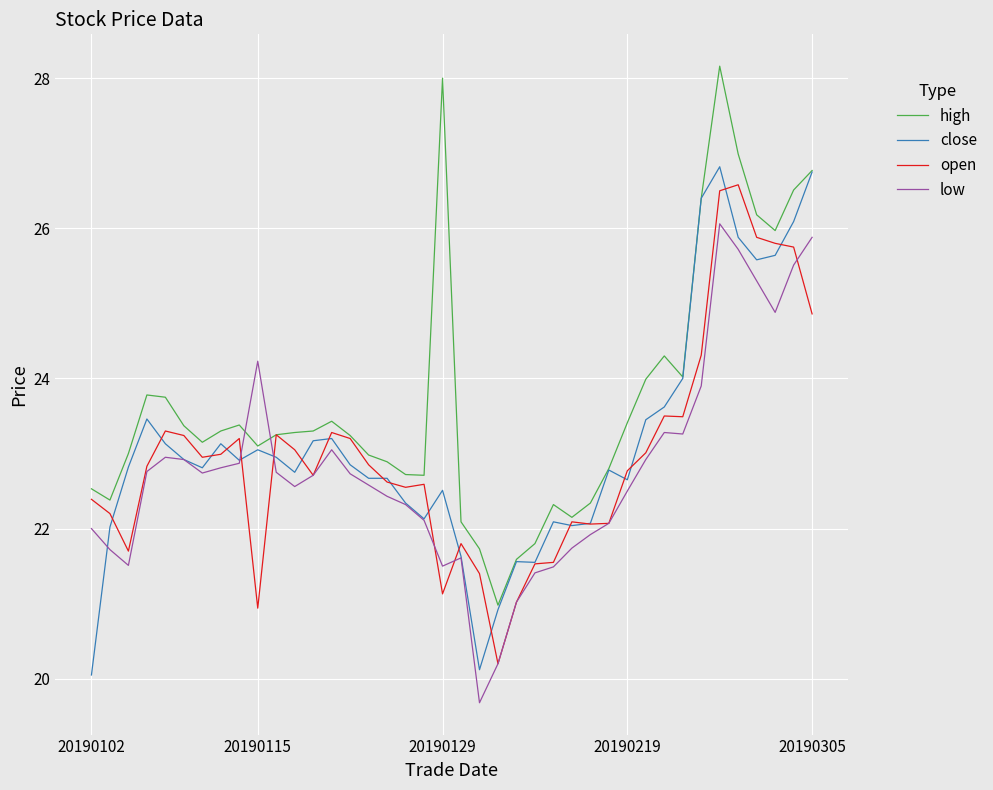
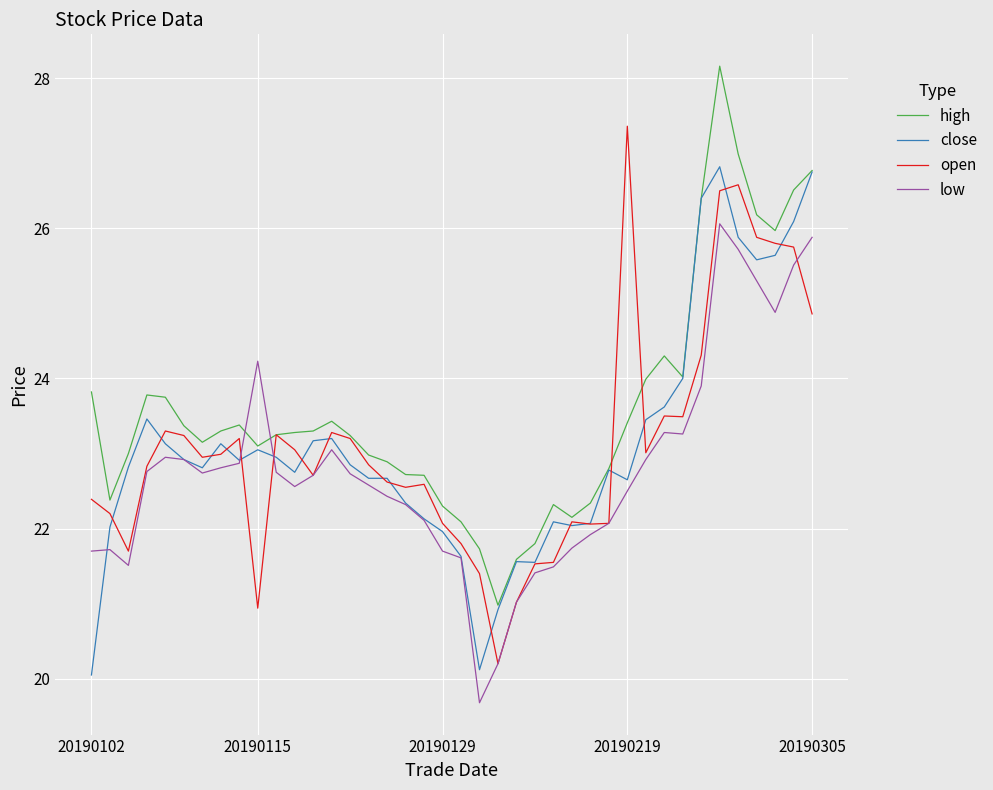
  {
    "high": {
-     "20190102": 22.5,
+     "20190102": 23.8,
      "20190115": 23.1,
-     "20190129": 28.0,
+     "20190129": 22.3,
      "20190219": 23.4
    },
    "close": {
      "20190102": 20.1,
      "20190115": 23.1,
-     "20190129": 22.5,
+     "20190129": 22.0,
      "20190219": 22.7
    },
    "open": {
      "20190102": 22.4,
      "20190115": 20.9,
-     "20190129": 21.1,
-     "20190219": 22.8,
+     "20190129": 22.1,
+     "20190219": 27.4,
      "20190305": 24.9
    },
    "low": {
-     "20190102": 22.0,
+     "20190102": 21.7,
      "20190115": 24.2,
-     "20190129": 21.5,
+     "20190129": 21.7,
      "20190219": 22.5,
      "20190305": 25.9
    }
  }
